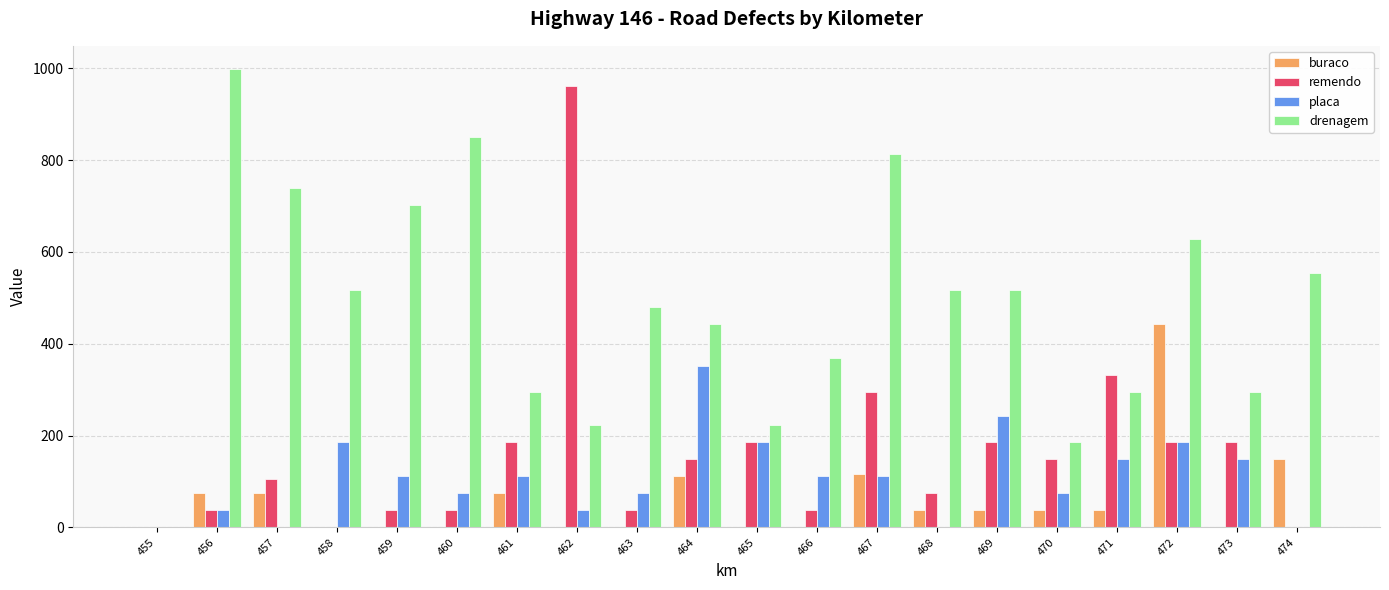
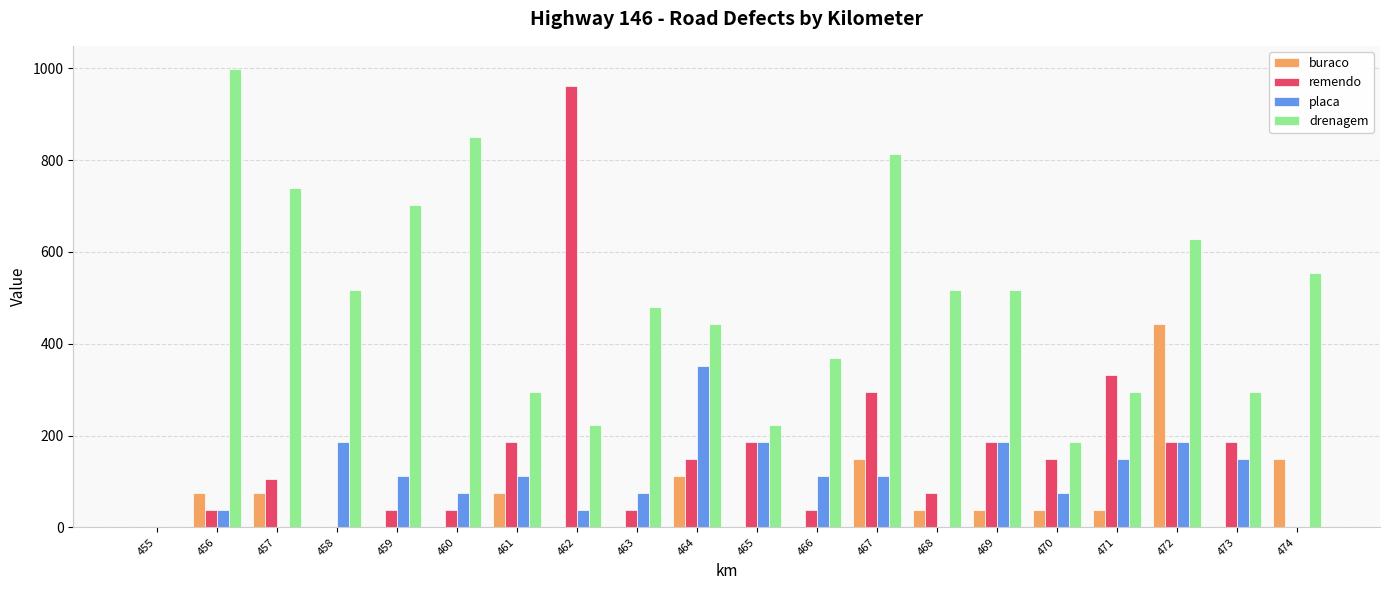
  {
    "buraco": {
      "455": 0,
      "456": 70,
      "457": 70,
      "458": 0,
      "459": 0,
      "460": 0,
      "461": 70,
      "462": 0,
      "463": 0,
      "464": 110,
      "465": 0,
      "466": 0,
-     "467": 120,
+     "467": 150,
      "468": 40,
      "469": 40,
      "470": 40,
      "471": 40,
      "472": 440,
      "473": 0,
      "474": 150
    },
    "remendo": {
      "455": 0,
      "456": 40,
      "457": 110,
      "458": 0,
      "459": 40,
      "460": 40,
      "461": 190,
      "462": 960,
      "463": 40,
      "464": 150,
      "465": 190,
      "466": 40,
      "467": 300,
      "468": 70,
      "469": 190,
      "470": 150,
      "471": 330,
      "472": 190,
      "473": 190,
      "474": 0
    },
    "placa": {
      "455": 0,
      "456": 40,
      "457": 0,
      "458": 190,
      "459": 110,
      "460": 70,
      "461": 110,
      "462": 40,
      "463": 70,
      "464": 350,
      "465": 190,
      "466": 110,
      "467": 110,
      "468": 0,
-     "469": 240,
+     "469": 190,
      "470": 70,
      "471": 150,
      "472": 190,
      "473": 150,
      "474": 0
    },
    "drenagem": {
      "455": 0,
      "456": 1000,
      "457": 740,
      "458": 520,
      "459": 700,
      "460": 850,
      "461": 300,
      "462": 220,
      "463": 480,
      "464": 440,
      "465": 220,
      "466": 370,
      "467": 810,
      "468": 520,
      "469": 520,
      "470": 190,
      "471": 300,
      "472": 630,
      "473": 300,
      "474": 560
    }
  }
